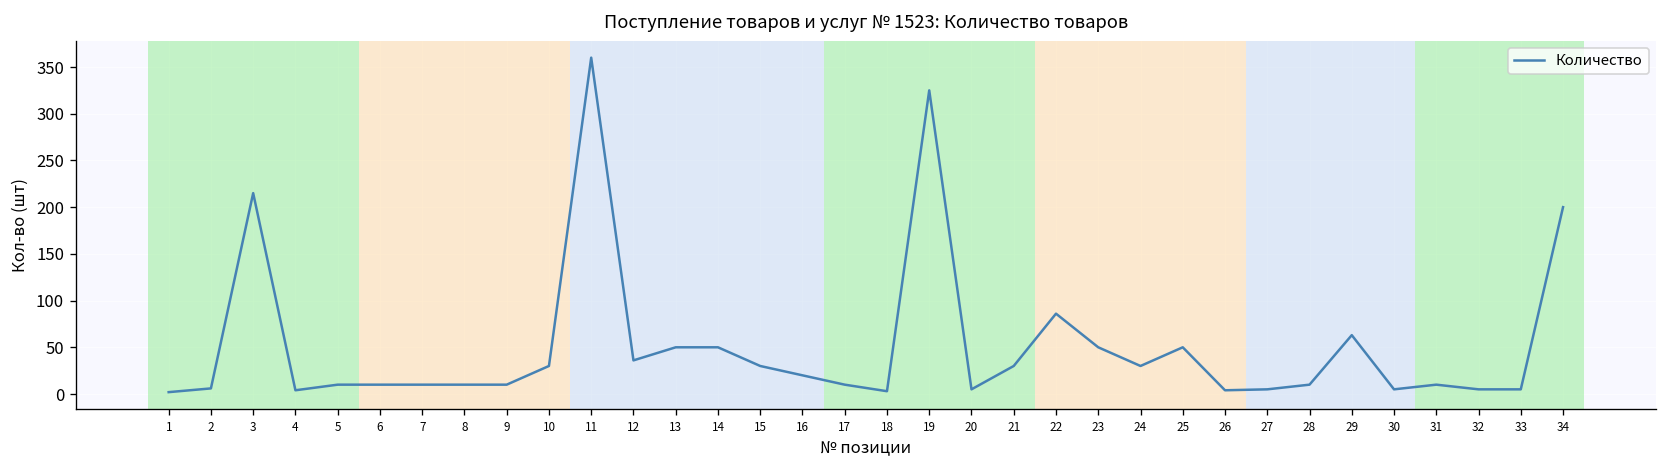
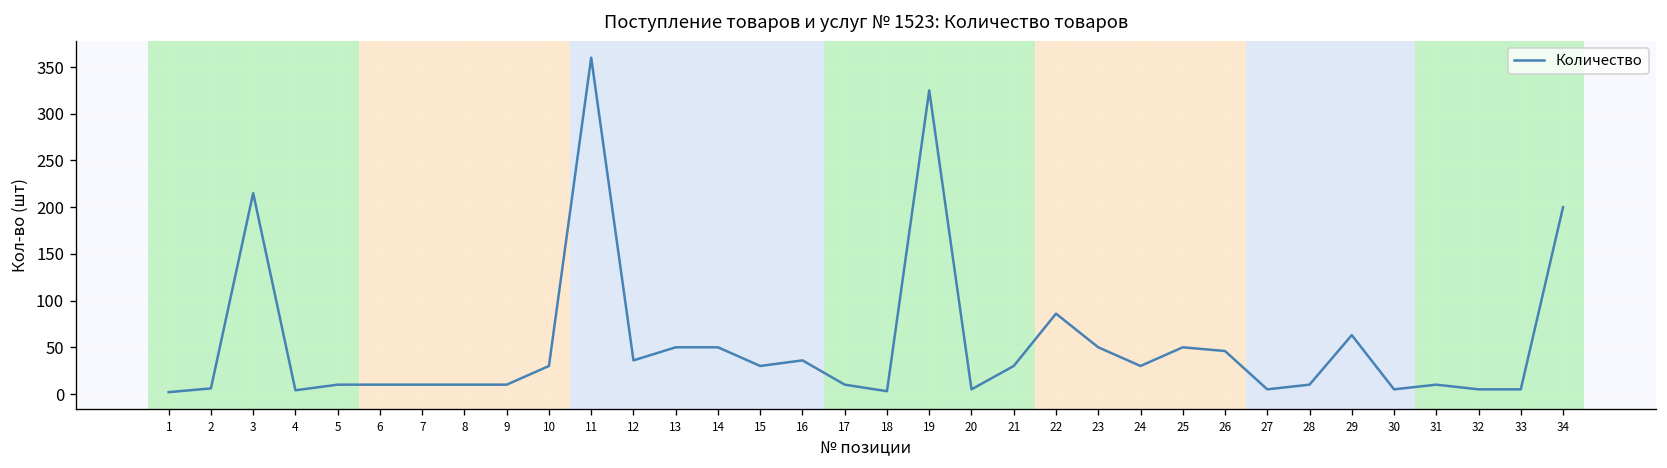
  {
    "1": 0,
    "2": 10,
    "3": 220,
    "4": 0,
    "5": 10,
    "6": 10,
    "7": 10,
    "8": 10,
    "9": 10,
    "10": 30,
    "11": 360,
    "12": 40,
    "13": 50,
    "14": 50,
    "15": 30,
-   "16": 20,
+   "16": 40,
    "17": 10,
    "18": 0,
    "19": 330,
    "20": 10,
    "21": 30,
    "22": 90,
    "23": 50,
    "24": 30,
    "25": 50,
-   "26": 0,
+   "26": 50,
    "27": 10,
    "28": 10,
    "29": 60,
    "30": 10,
    "31": 10,
    "32": 10,
    "33": 10,
    "34": 200
  }
